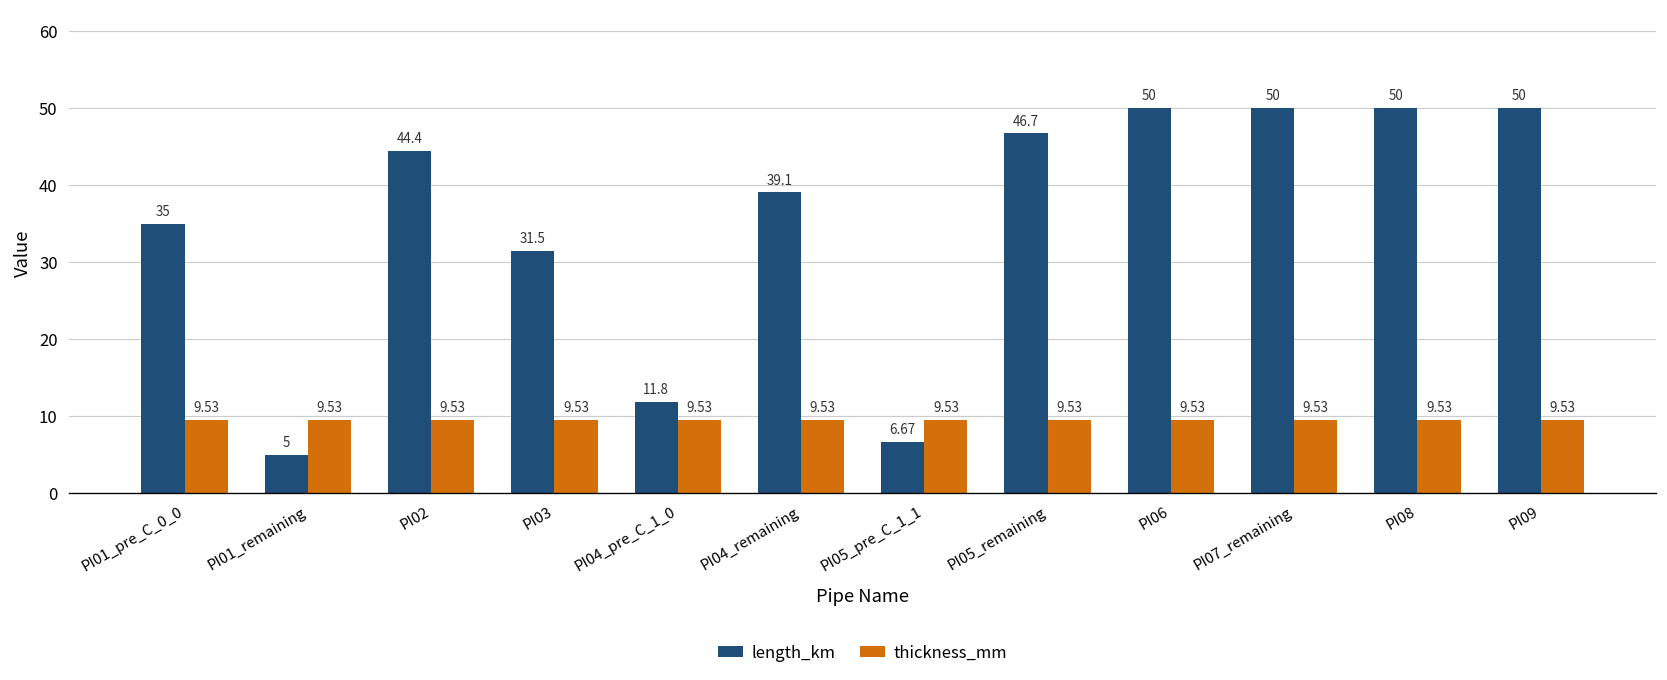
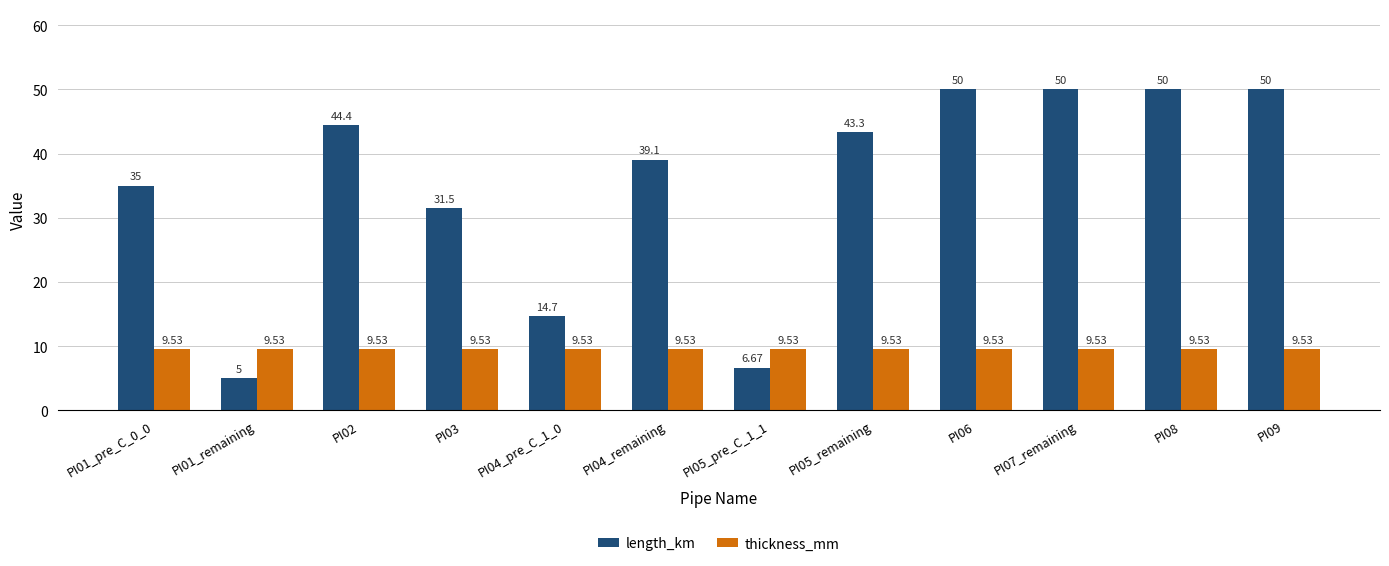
  {
    "length_km": {
      "PI01_pre_C_0_0": 35,
      "PI01_remaining": 5,
      "PI02": 44.4,
      "PI03": 31.5,
-     "PI04_pre_C_1_0": 11.8,
+     "PI04_pre_C_1_0": 14.7,
      "PI04_remaining": 39.1,
      "PI05_pre_C_1_1": 6.67,
-     "PI05_remaining": 46.7,
+     "PI05_remaining": 43.3,
      "PI06": 50,
      "PI07_remaining": 50,
      "PI08": 50,
      "PI09": 50
    },
    "thickness_mm": {
      "PI01_pre_C_0_0": 9.53,
      "PI01_remaining": 9.53,
      "PI02": 9.53,
      "PI03": 9.53,
      "PI04_pre_C_1_0": 9.53,
      "PI04_remaining": 9.53,
      "PI05_pre_C_1_1": 9.53,
      "PI05_remaining": 9.53,
      "PI06": 9.53,
      "PI07_remaining": 9.53,
      "PI08": 9.53,
      "PI09": 9.53
    }
  }
